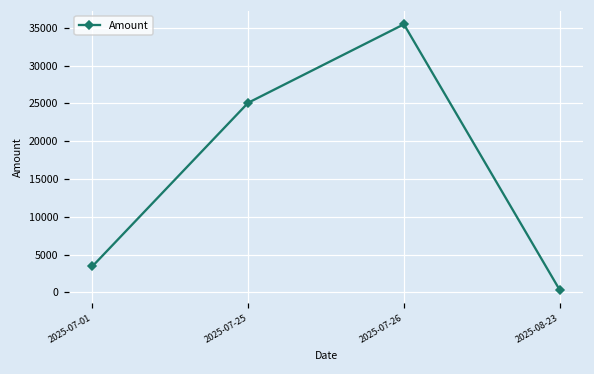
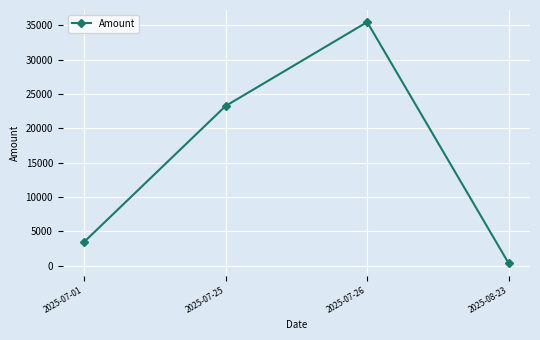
  {
    "2025-07-01": 3000,
-   "2025-07-25": 25000,
+   "2025-07-25": 23000,
    "2025-07-26": 35000,
    "2025-08-23": 0
  }
